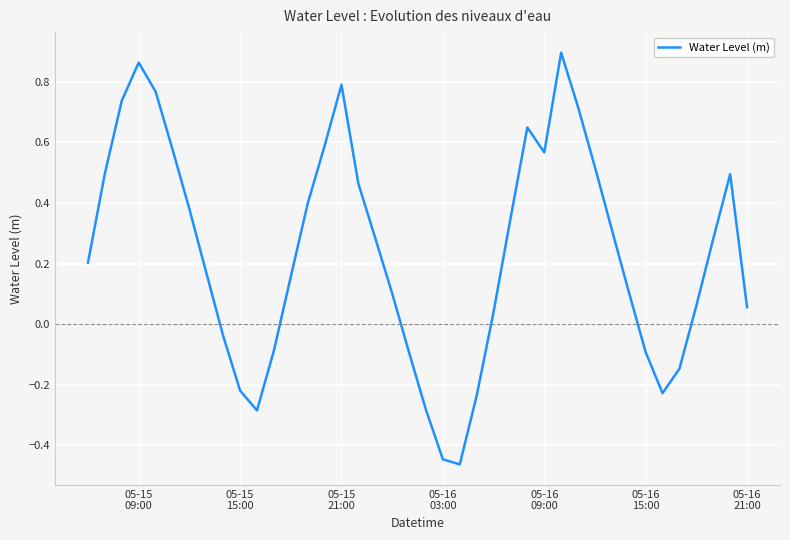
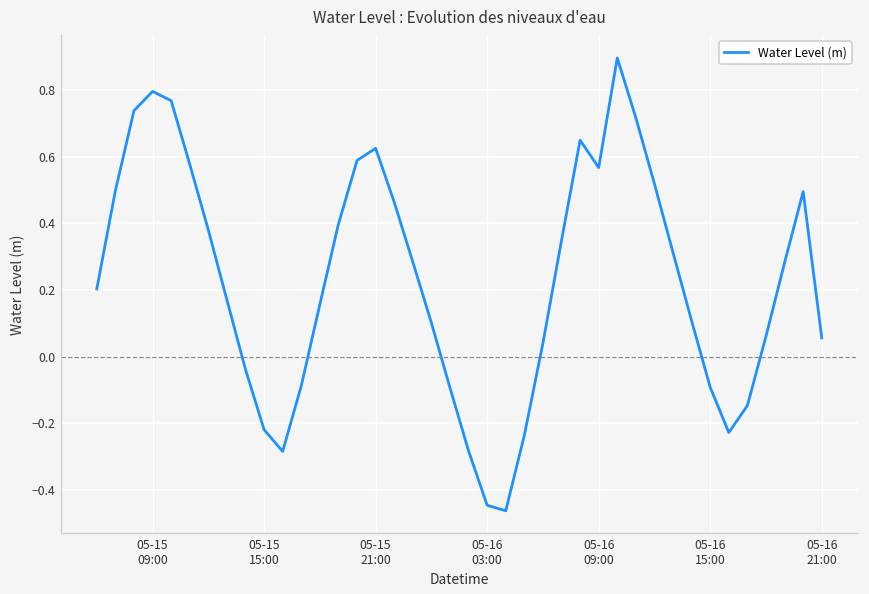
  {
-   "05-15 09:00": 0.86,
+   "05-15 09:00": 0.80,
    "05-15 15:00": -0.22,
-   "05-15 21:00": 0.79,
+   "05-15 21:00": 0.62,
    "05-16 03:00": -0.45,
    "05-16 09:00": 0.57,
    "05-16 15:00": -0.09,
    "05-16 21:00": 0.06
  }
